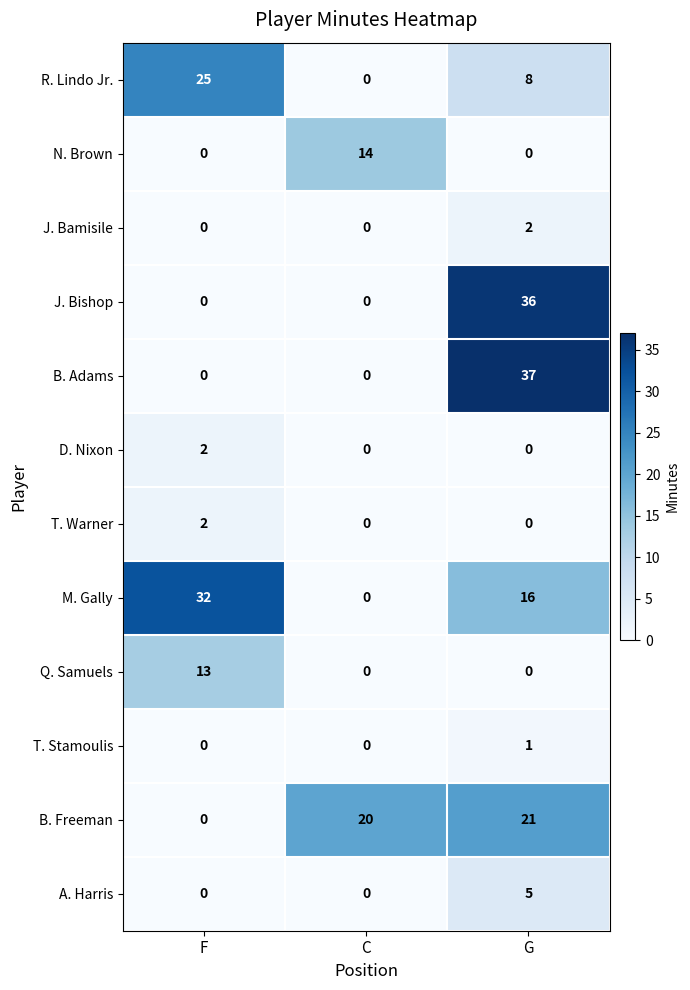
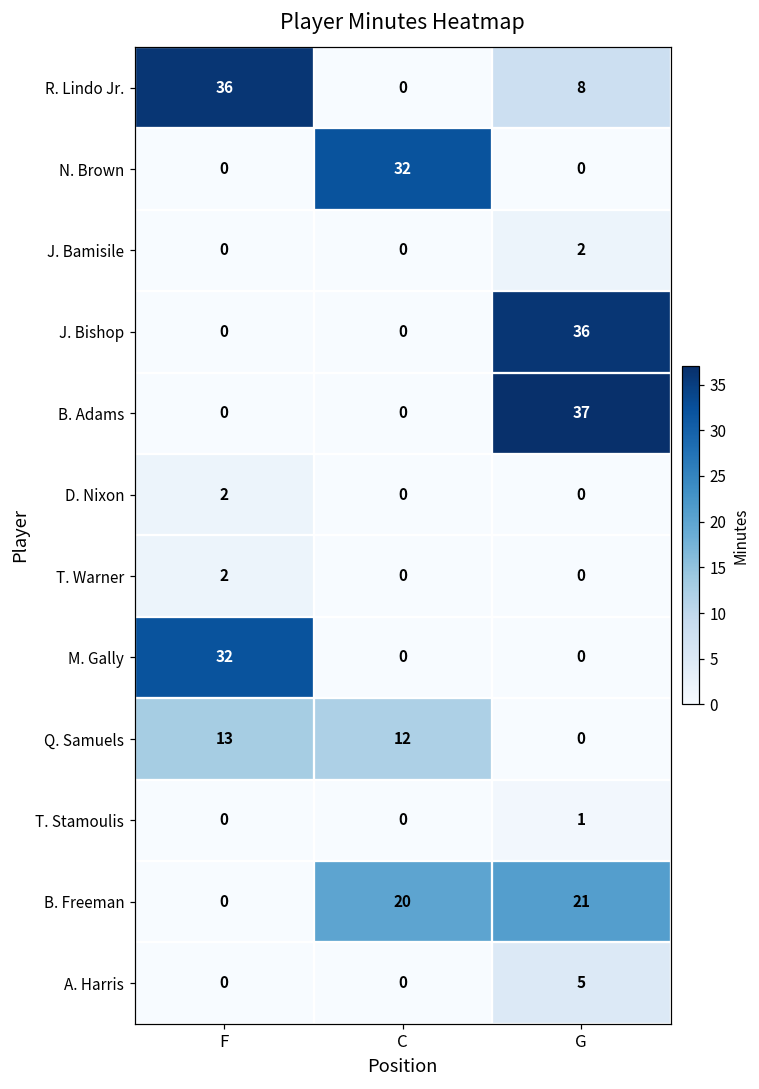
  {
    "R. Lindo Jr.": {
-     "F": 25,
+     "F": 36,
      "C": 0,
      "G": 8
    },
    "N. Brown": {
      "F": 0,
-     "C": 14,
+     "C": 32,
      "G": 0
    },
    "J. Bamisile": {
      "F": 0,
      "C": 0,
      "G": 2
    },
    "J. Bishop": {
      "F": 0,
      "C": 0,
      "G": 36
    },
    "B. Adams": {
      "F": 0,
      "C": 0,
      "G": 37
    },
    "D. Nixon": {
      "F": 2,
      "C": 0,
      "G": 0
    },
    "T. Warner": {
      "F": 2,
      "C": 0,
      "G": 0
    },
    "M. Gally": {
      "F": 32,
      "C": 0,
-     "G": 16
+     "G": 0
    },
    "Q. Samuels": {
      "F": 13,
-     "C": 0,
+     "C": 12,
      "G": 0
    },
    "T. Stamoulis": {
      "F": 0,
      "C": 0,
      "G": 1
    },
    "B. Freeman": {
      "F": 0,
      "C": 20,
      "G": 21
    },
    "A. Harris": {
      "F": 0,
      "C": 0,
      "G": 5
    }
  }
